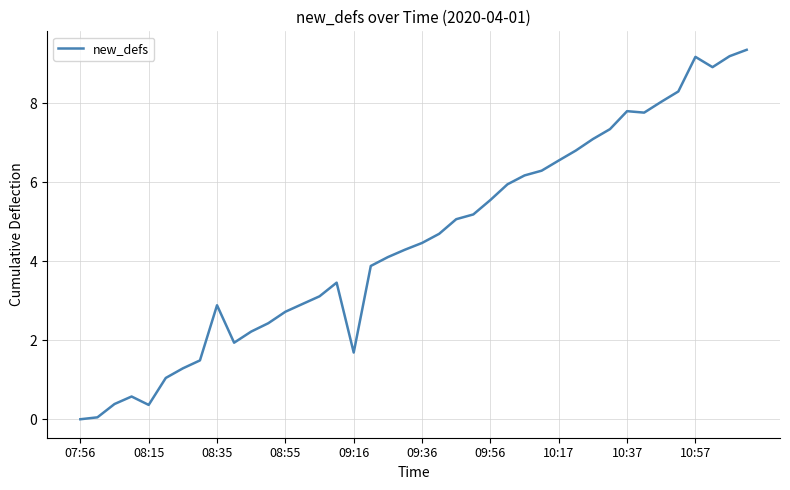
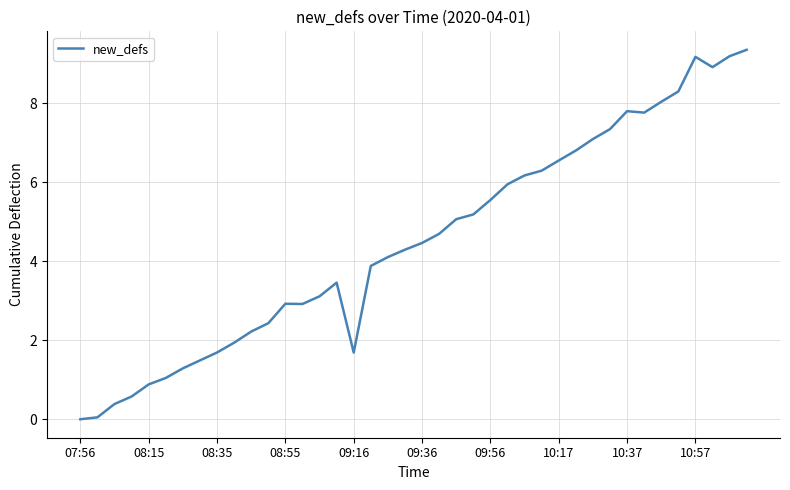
  {
    "07:56": 0.0,
-   "08:15": 0.4,
-   "08:35": 2.9,
-   "08:55": 2.7,
+   "08:15": 0.9,
+   "08:35": 1.7,
+   "08:55": 2.9,
    "09:16": 1.7,
    "09:36": 4.5,
    "09:56": 5.6,
    "10:17": 6.6,
    "10:37": 7.8,
    "10:57": 9.2
  }
